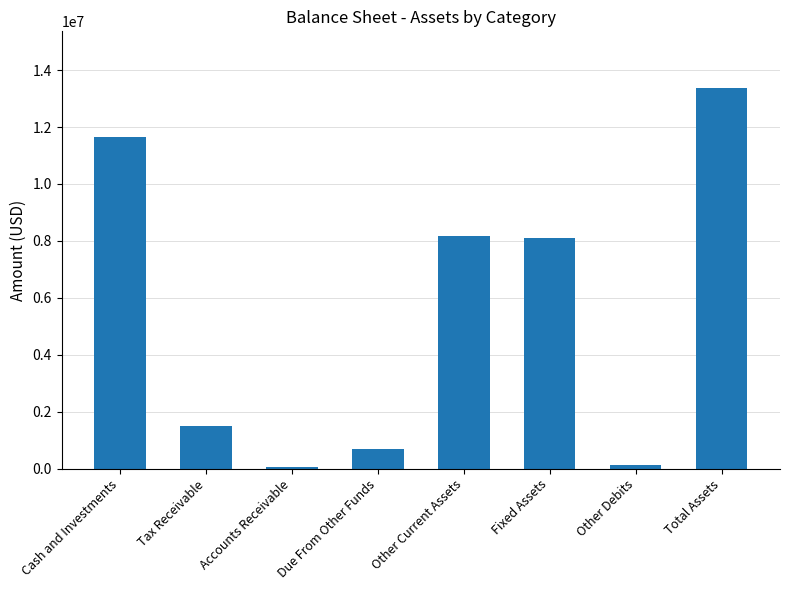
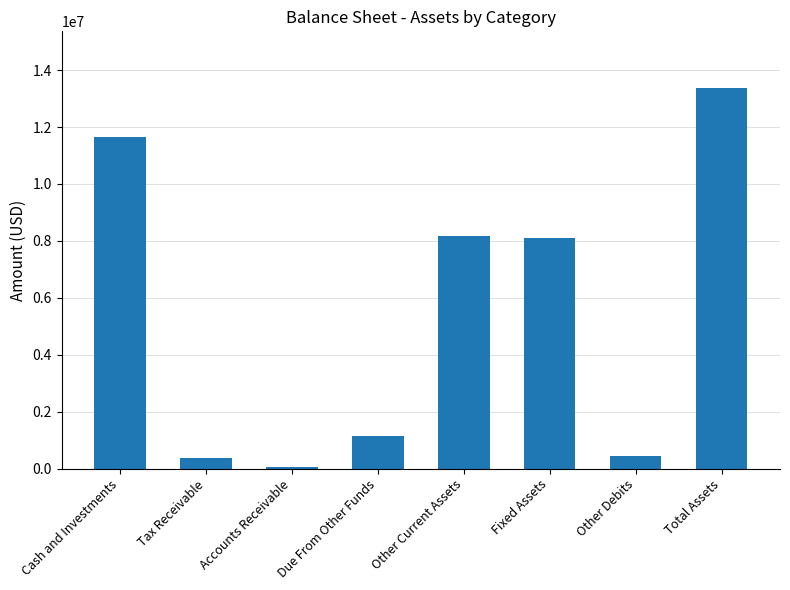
  {
    "Cash and Investments": 11700000,
-   "Tax Receivable": 1500000,
-   "Due From Other Funds": 700000,
+   "Tax Receivable": 400000,
+   "Due From Other Funds": 1100000,
    "Other Current Assets": 8200000,
    "Fixed Assets": 8100000,
-   "Other Debits": 100000,
+   "Other Debits": 400000,
    "Total Assets": 13400000
  }
